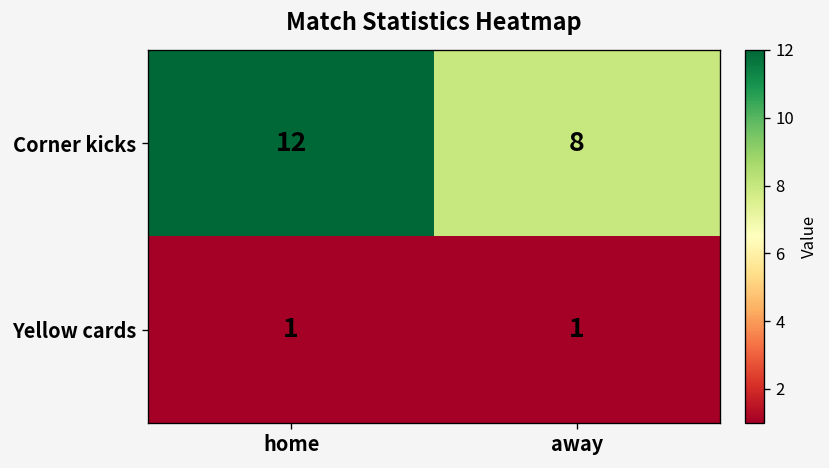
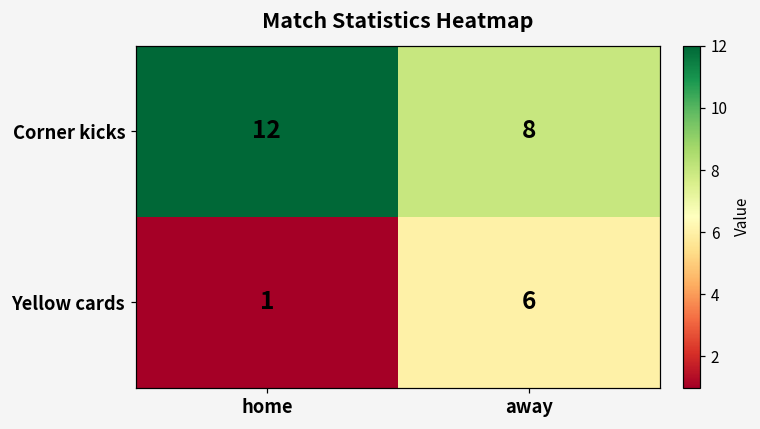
  {
    "Corner kicks": {
      "home": 12,
      "away": 8
    },
    "Yellow cards": {
      "home": 1,
-     "away": 1
+     "away": 6
    }
  }
